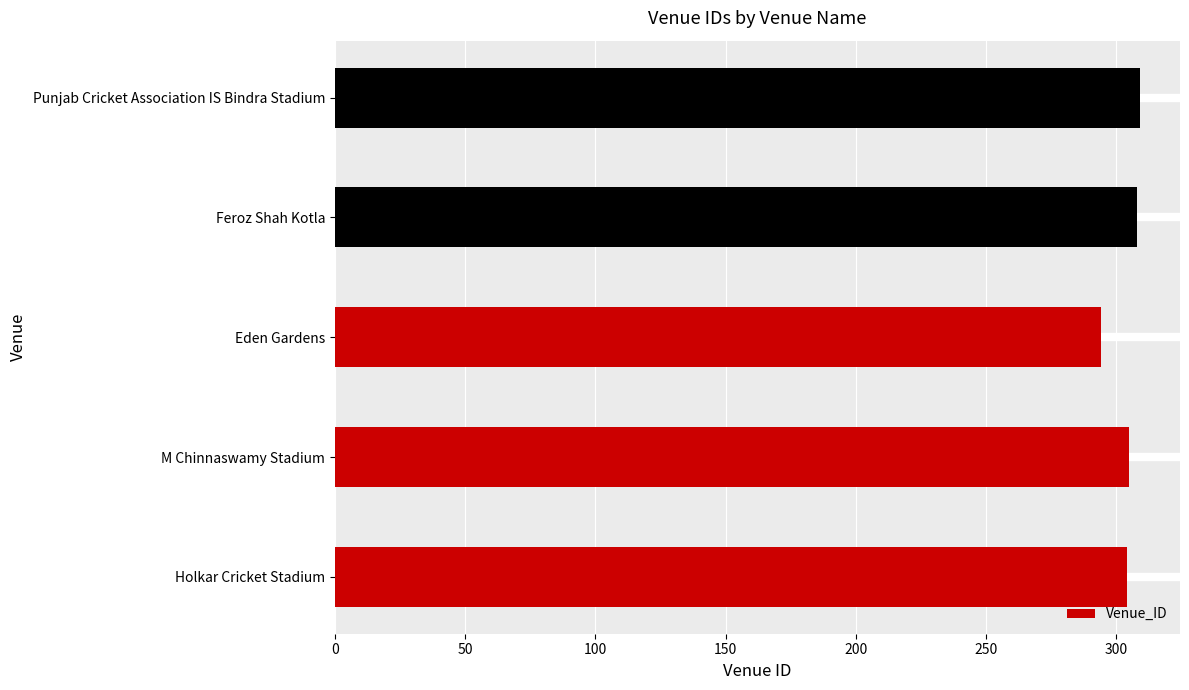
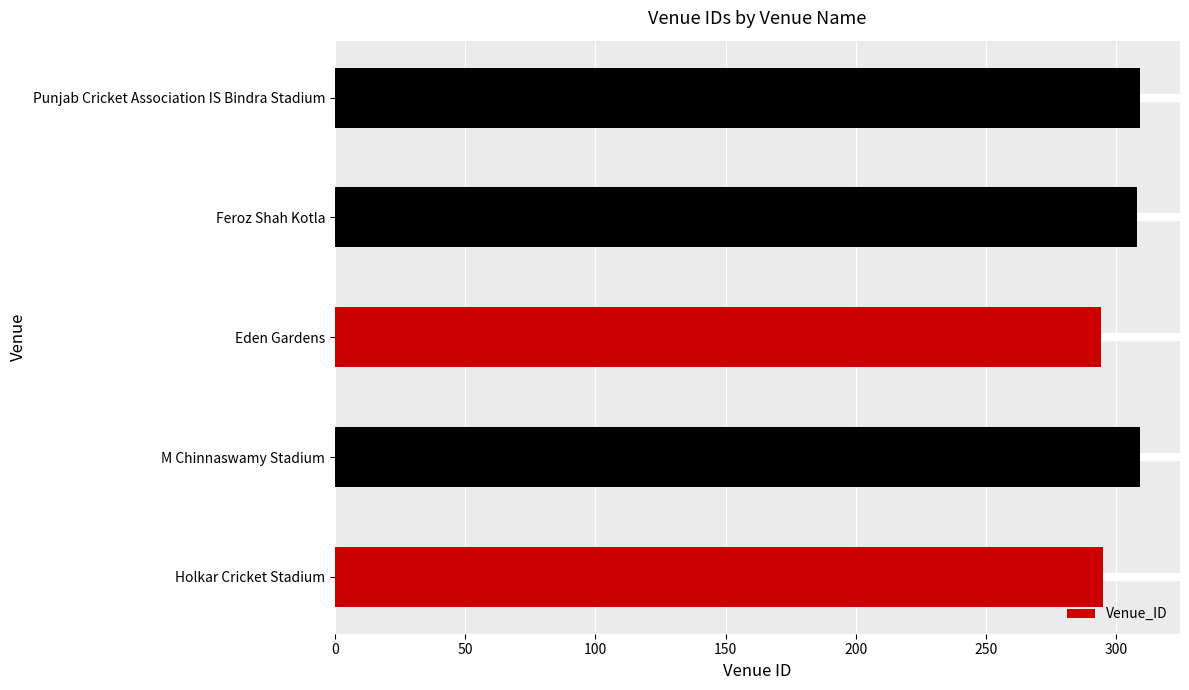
  {
    "Punjab Cricket Association IS Bindra Stadium": 309,
    "Feroz Shah Kotla": 308,
    "Eden Gardens": 294,
-   "M Chinnaswamy Stadium": 305,
-   "Holkar Cricket Stadium": 304
+   "M Chinnaswamy Stadium": 309,
+   "Holkar Cricket Stadium": 295
  }
